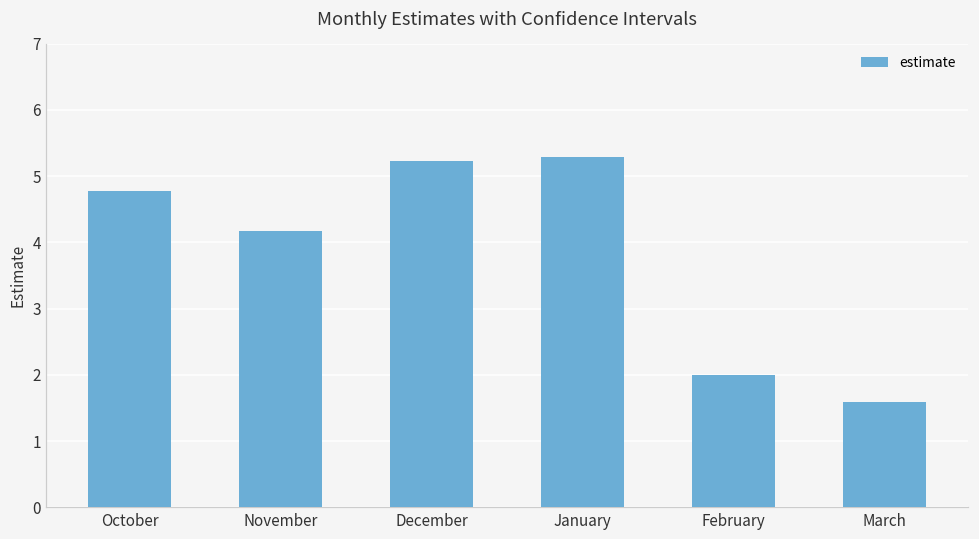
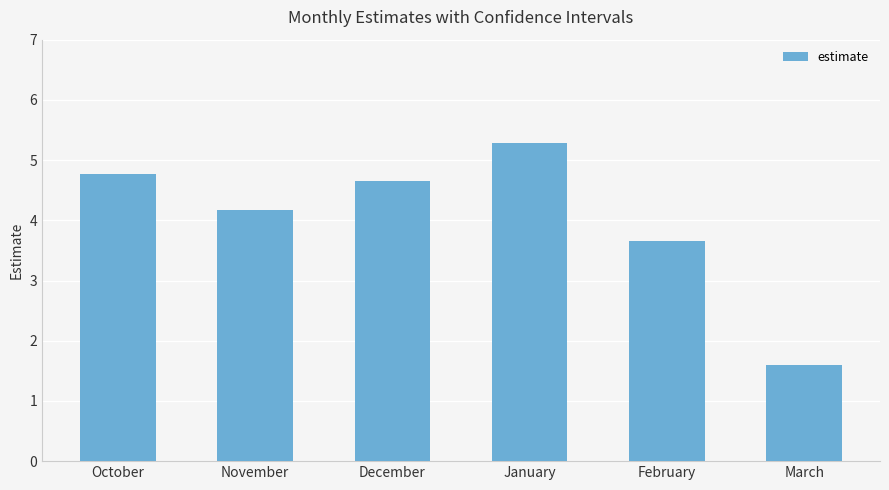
  {
    "October": 4.8,
    "November": 4.2,
-   "December": 5.2,
+   "December": 4.7,
    "January": 5.3,
-   "February": 2.0,
+   "February": 3.7,
    "March": 1.6
  }
